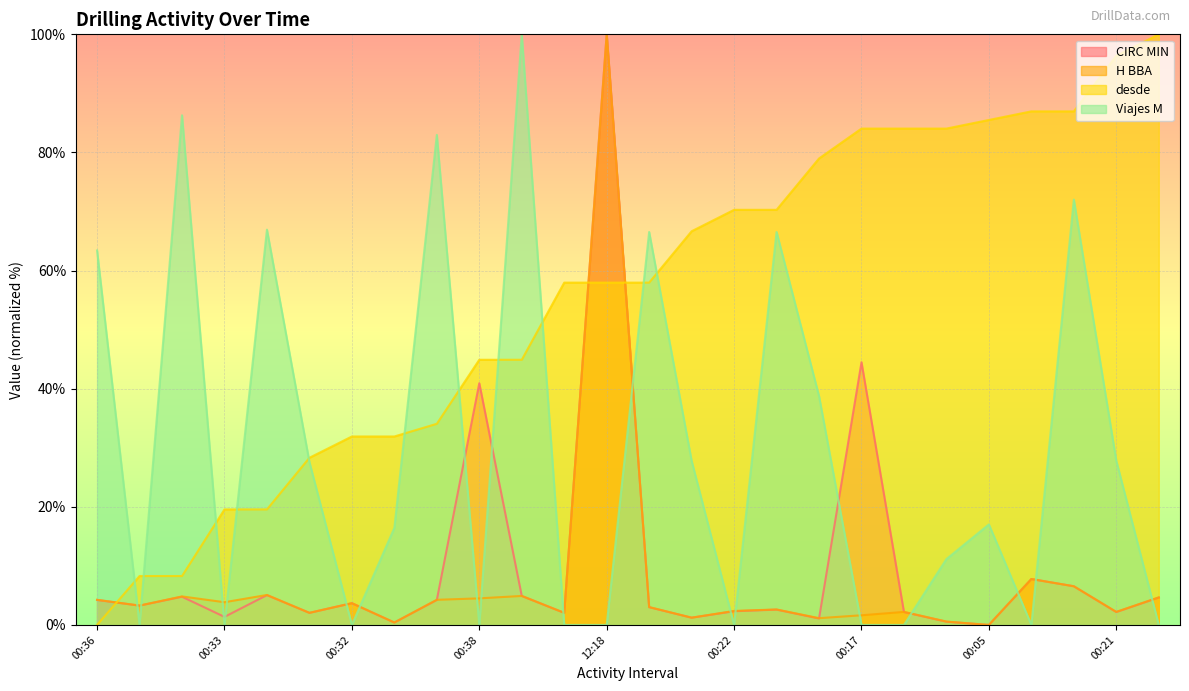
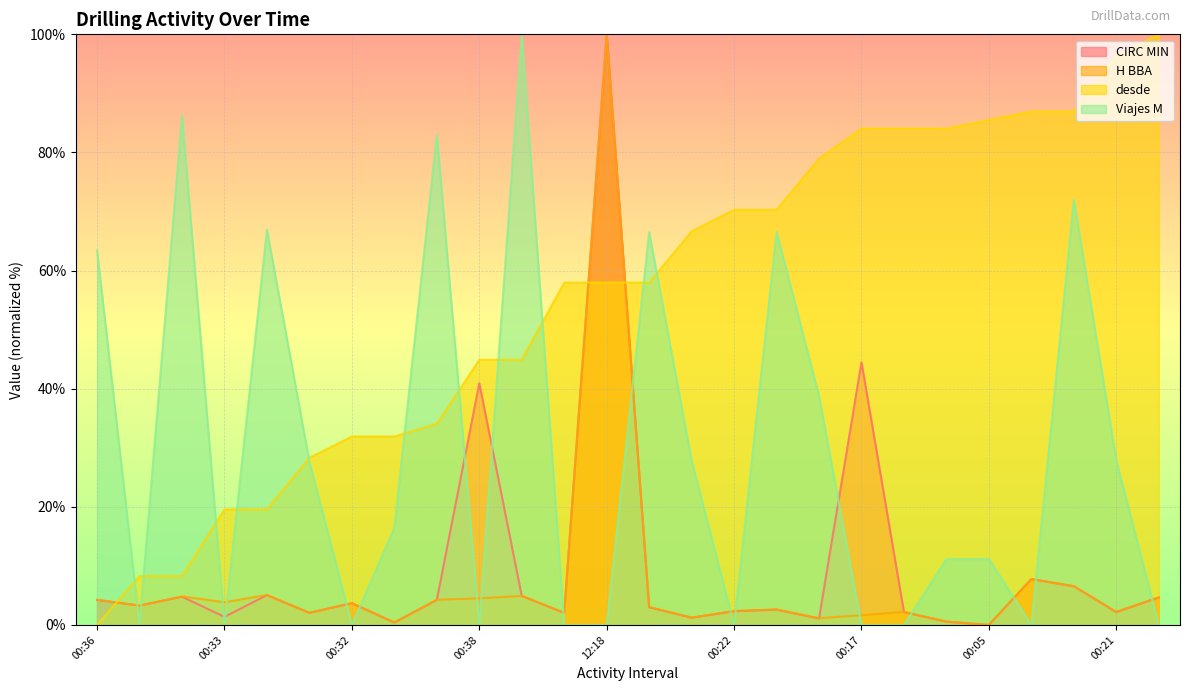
  {
    "CIRC MIN": {
      "00:33": "1%",
      "00:38": "41%",
      "00:17": "44%"
    },
    "Viajes M": {
      "00:33": "0%",
      "00:32": "0%",
      "00:38": "0%",
      "12:18": "0%",
      "00:22": "0%",
      "00:17": "0%",
-     "00:05": "17%"
+     "00:05": "11%"
    }
  }
